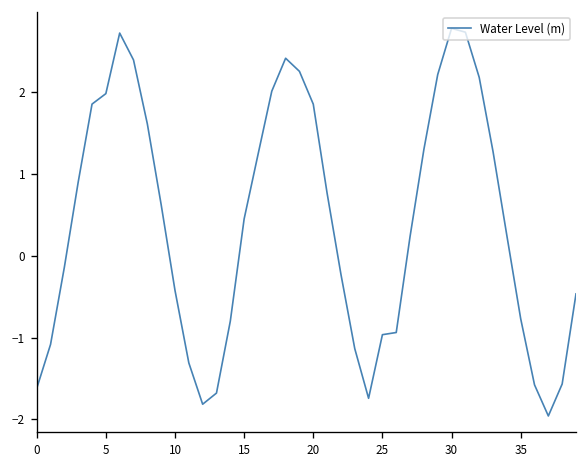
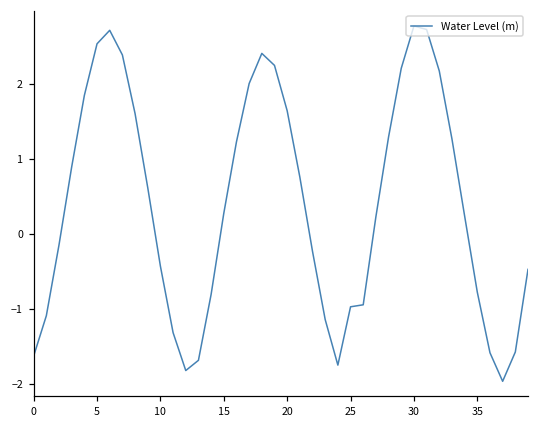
  {
    "0": -1.6,
-   "5": 2.0,
+   "5": 2.5,
    "10": -0.4,
-   "15": 0.5,
-   "20": 1.9,
+   "15": 0.3,
+   "20": 1.7,
    "25": -1.0,
    "35": -0.8
  }
